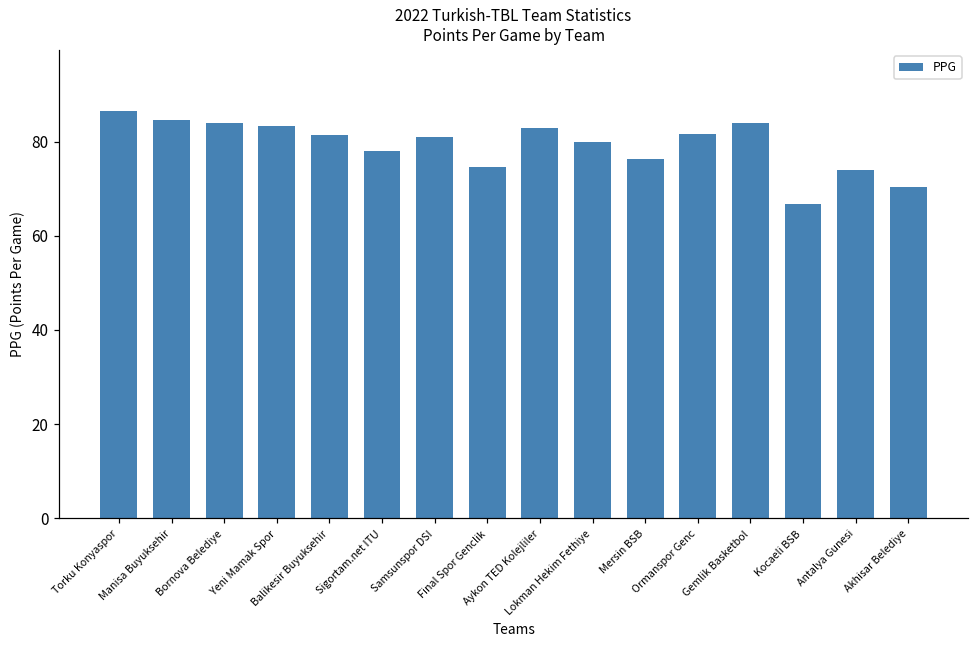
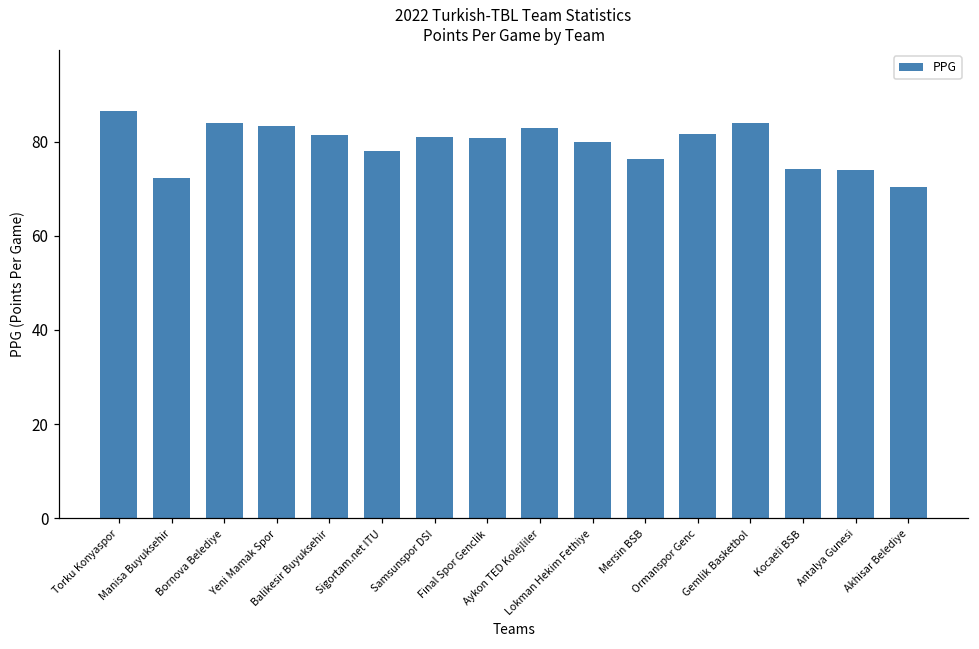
  {
    "Torku Konyaspor": 87,
-   "Manisa Buyuksehir": 85,
+   "Manisa Buyuksehir": 72,
    "Bornova Belediye": 84,
    "Yeni Mamak Spor": 83,
    "Balikesir Buyuksehir": 82,
    "Sigortam.net ITU": 78,
    "Samsunspor DSI": 81,
-   "Final Spor Genclik": 75,
+   "Final Spor Genclik": 81,
    "Aykon TED Kolejliler": 83,
    "Lokman Hekim Fethiye": 80,
    "Mersin BSB": 76,
    "Ormanspor Genc": 82,
    "Gemlik Basketbol": 84,
-   "Kocaeli BSB": 67,
+   "Kocaeli BSB": 74,
    "Antalya Gunesi": 74,
    "Akhisar Belediye": 70
  }
